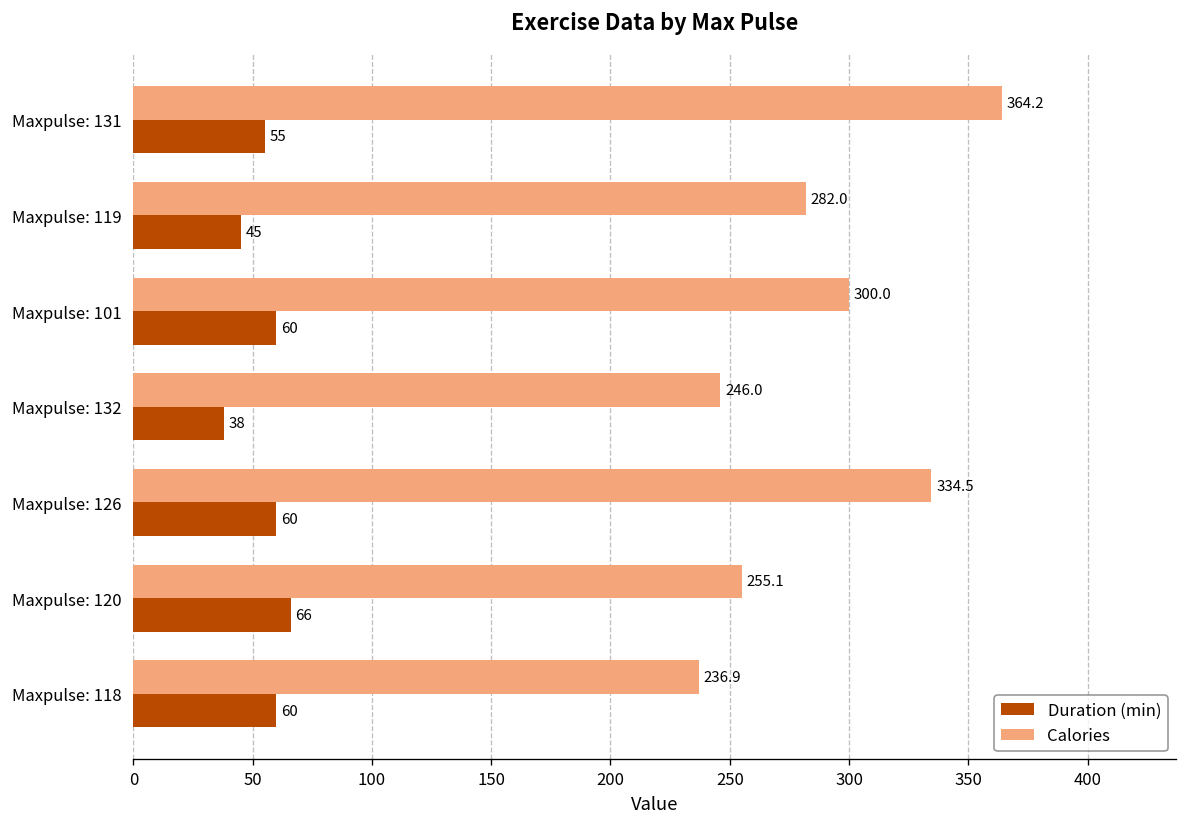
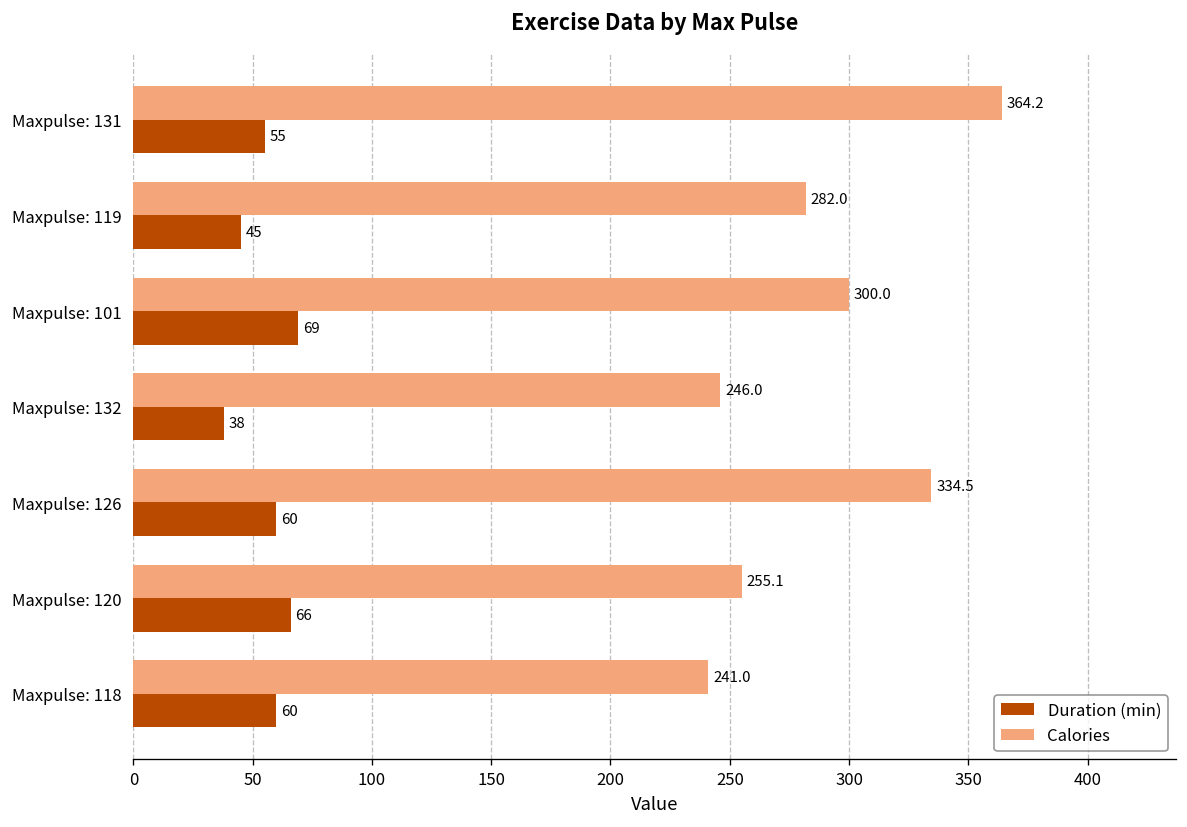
  {
    "Duration (min)": {
      "Maxpulse: 131": 55,
      "Maxpulse: 119": 45,
-     "Maxpulse: 101": 60,
+     "Maxpulse: 101": 69,
      "Maxpulse: 132": 38,
      "Maxpulse: 126": 60,
      "Maxpulse: 120": 66,
      "Maxpulse: 118": 60
    },
    "Calories": {
      "Maxpulse: 131": 364.2,
      "Maxpulse: 119": 282.0,
      "Maxpulse: 101": 300.0,
      "Maxpulse: 132": 246.0,
      "Maxpulse: 126": 334.5,
      "Maxpulse: 120": 255.1,
-     "Maxpulse: 118": 236.9
+     "Maxpulse: 118": 241.0
    }
  }
